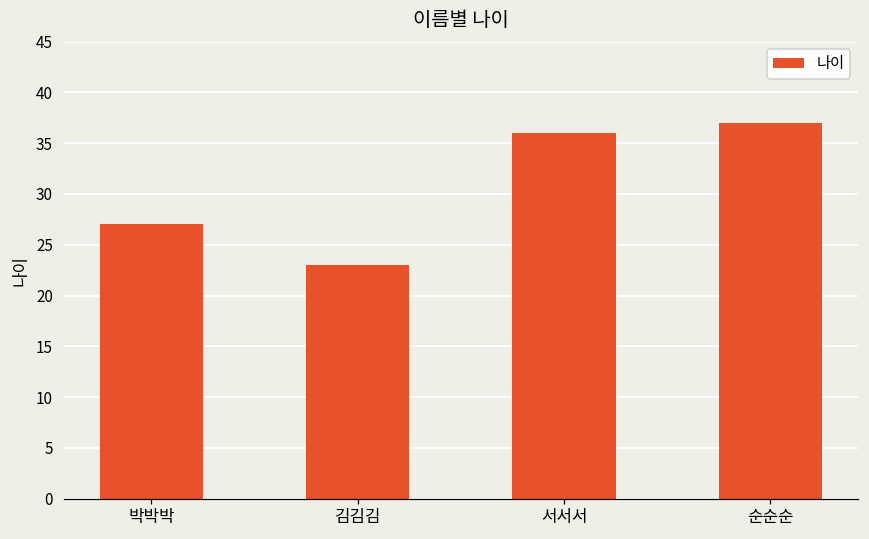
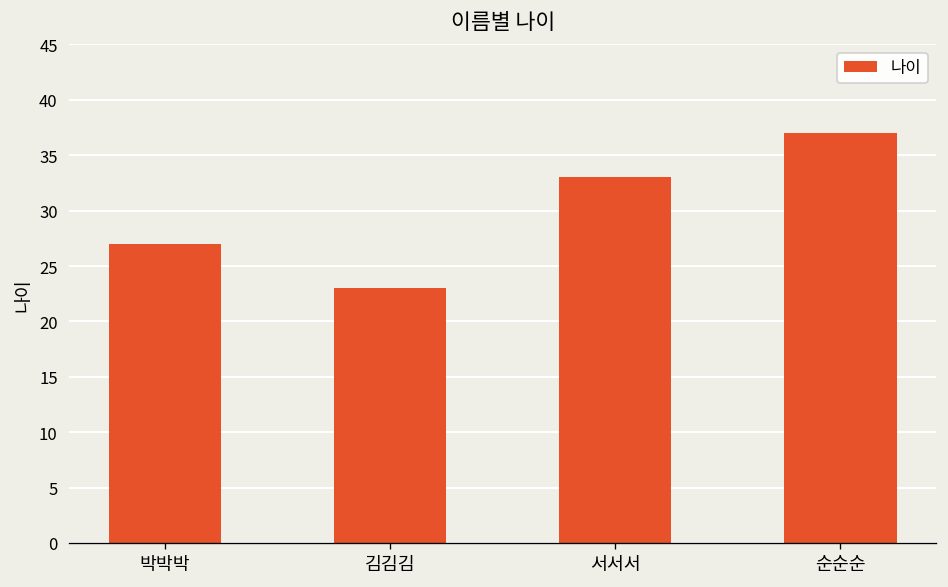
  {
    "박박박": 27,
    "김김김": 23,
-   "서서서": 36,
+   "서서서": 33,
    "순순순": 37
  }
